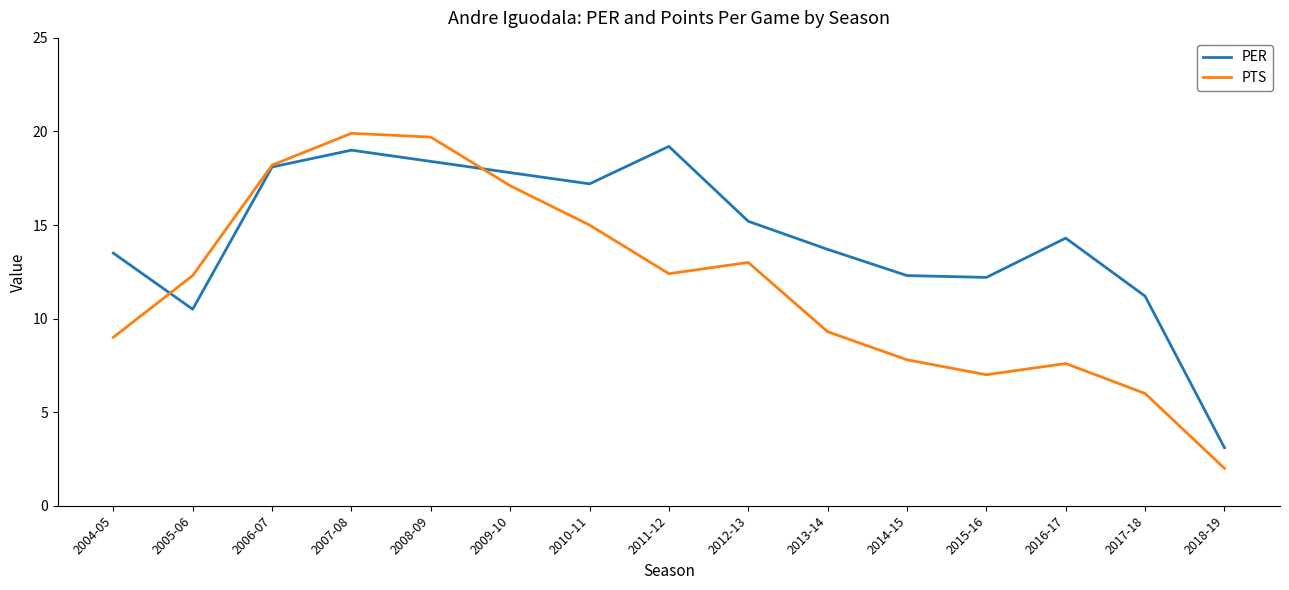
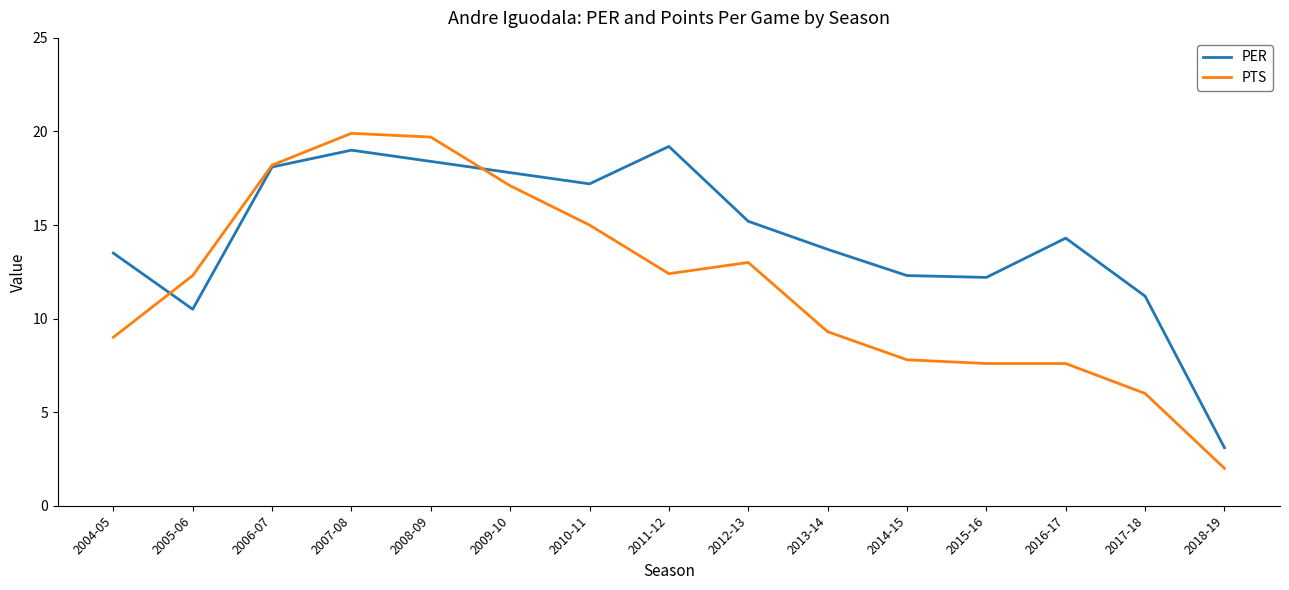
  {
    "PER": {
      "2004-05": 13.5,
      "2005-06": 10.5,
      "2007-08": 19.0,
      "2008-09": 18.4,
      "2009-10": 17.8,
      "2010-11": 17.2,
      "2011-12": 19.2,
      "2012-13": 15.2,
      "2013-14": 13.7,
      "2014-15": 12.3,
      "2015-16": 12.2,
      "2016-17": 14.3,
      "2017-18": 11.2,
      "2018-19": 3.1
    },
    "PTS": {
      "2004-05": 9.0,
      "2005-06": 12.3,
      "2007-08": 19.9,
      "2008-09": 19.7,
      "2009-10": 17.1,
      "2010-11": 15.0,
      "2011-12": 12.4,
      "2012-13": 13.0,
      "2013-14": 9.3,
      "2014-15": 7.8,
-     "2015-16": 7.0,
+     "2015-16": 7.6,
      "2016-17": 7.6,
      "2017-18": 6.0,
      "2018-19": 2.0
    }
  }
